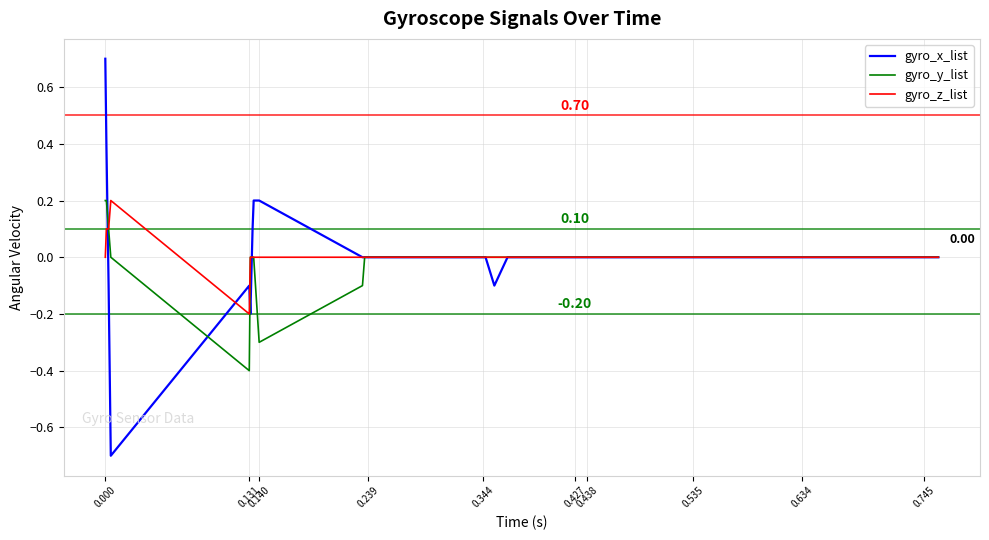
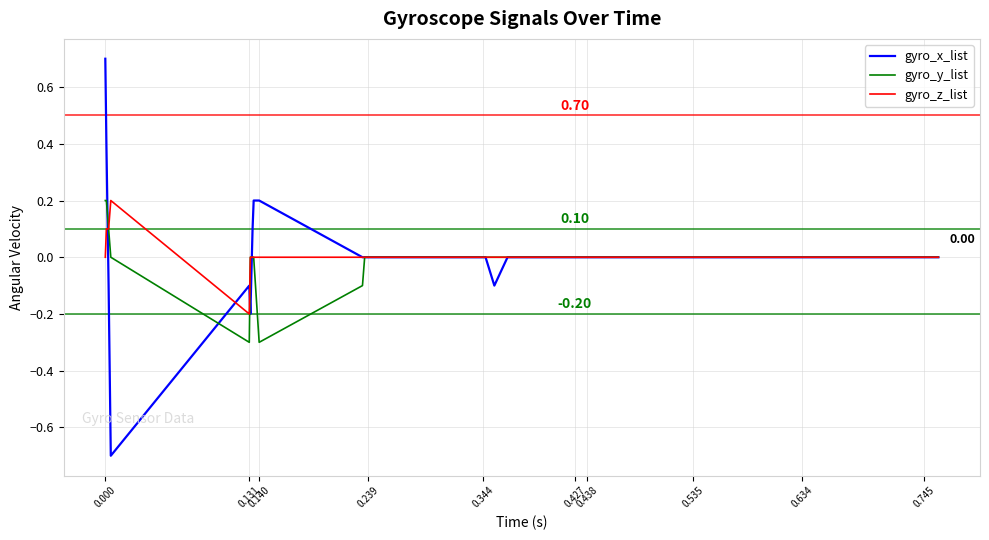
  {
    "gyro_x_list": {
      "0.000": 0.7,
      "0.131": -0.1,
      "0.140": 0.2
    },
    "gyro_y_list": {
      "0.000": 0.2,
-     "0.131": -0.4,
+     "0.131": -0.3,
      "0.140": -0.3
    },
    "gyro_z_list": {
      "0.000": 0.0,
      "0.140": 0.0
    }
  }
